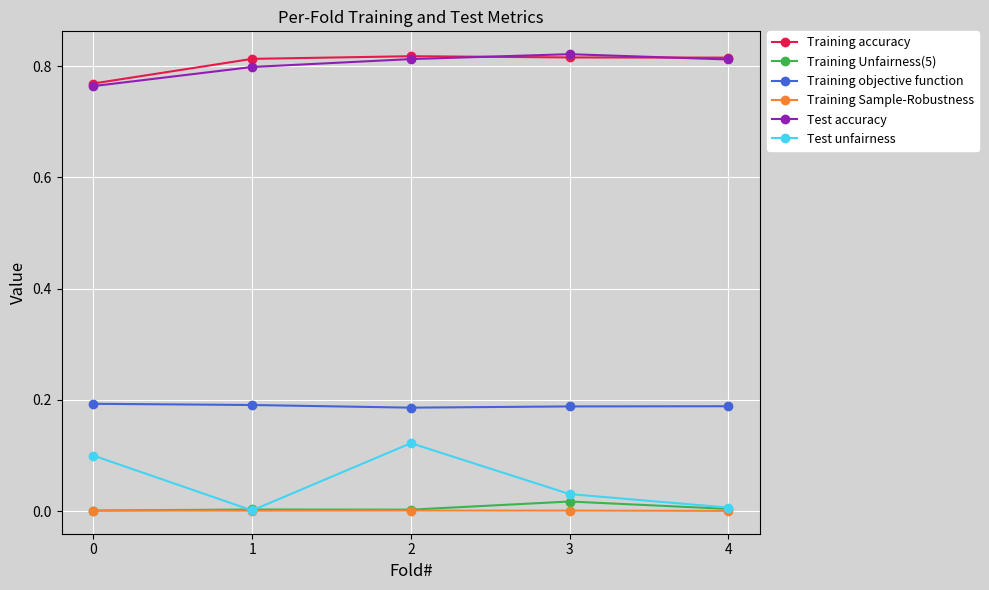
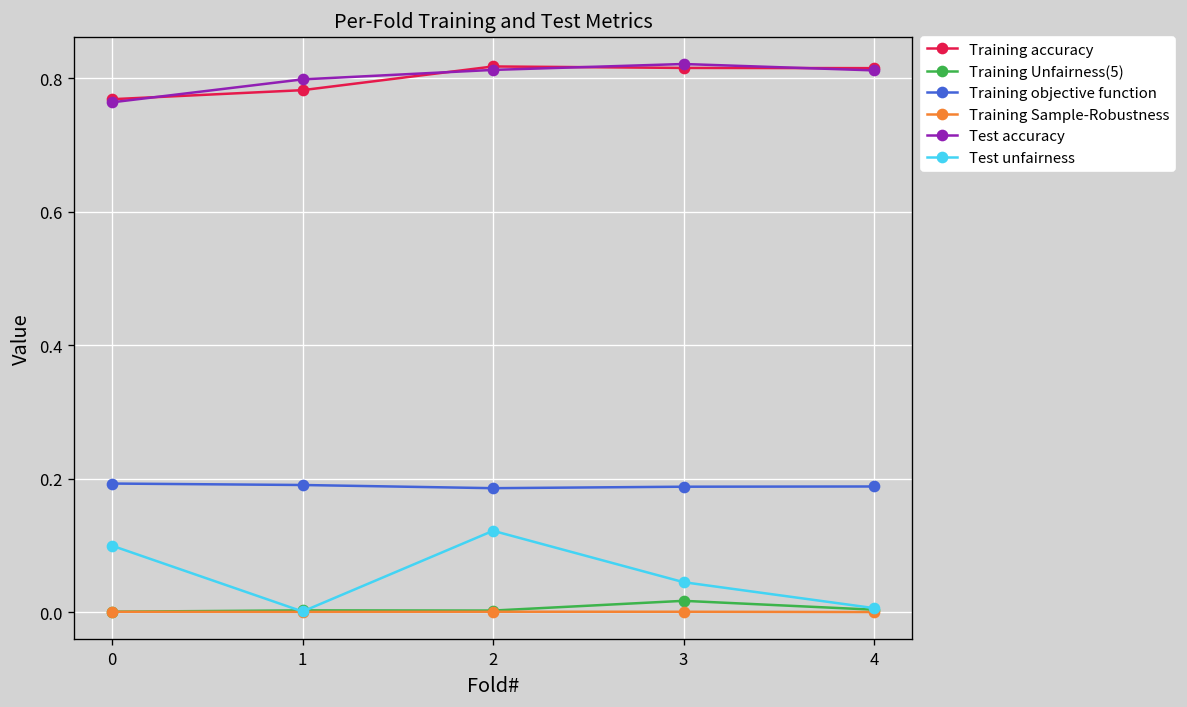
  {
    "Training accuracy": {
      "0": 0.77,
-     "1": 0.81,
+     "1": 0.78,
      "2": 0.82,
      "3": 0.82
    },
    "Training Unfairness(5)": {
      "3": 0.02
    },
    "Training objective function": {
      "0": 0.19,
      "1": 0.19,
      "2": 0.19,
      "3": 0.19,
      "4": 0.19
    },
    "Training Sample-Robustness": {
      "3": 0.00
    },
    "Test accuracy": {
      "0": 0.76,
      "1": 0.80,
      "2": 0.81,
      "3": 0.82
    },
    "Test unfairness": {
      "0": 0.10,
      "2": 0.12,
-     "3": 0.03
+     "3": 0.05
    }
  }
